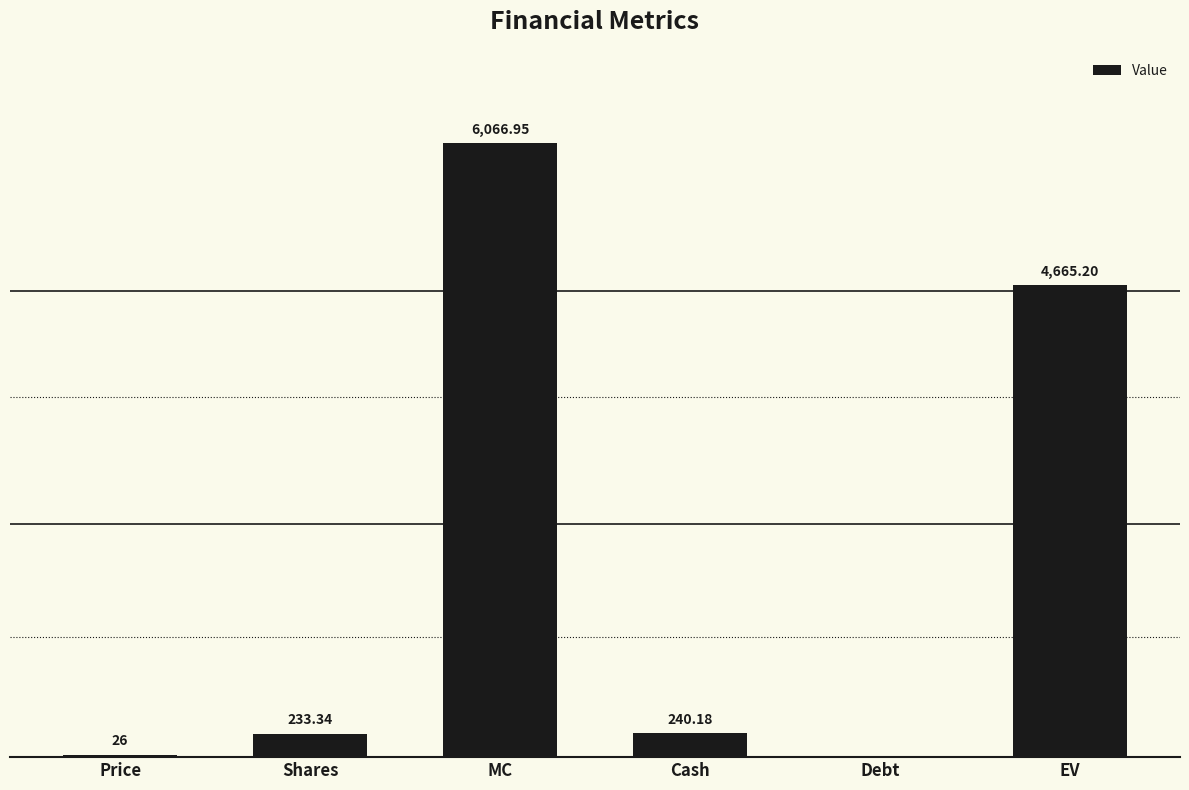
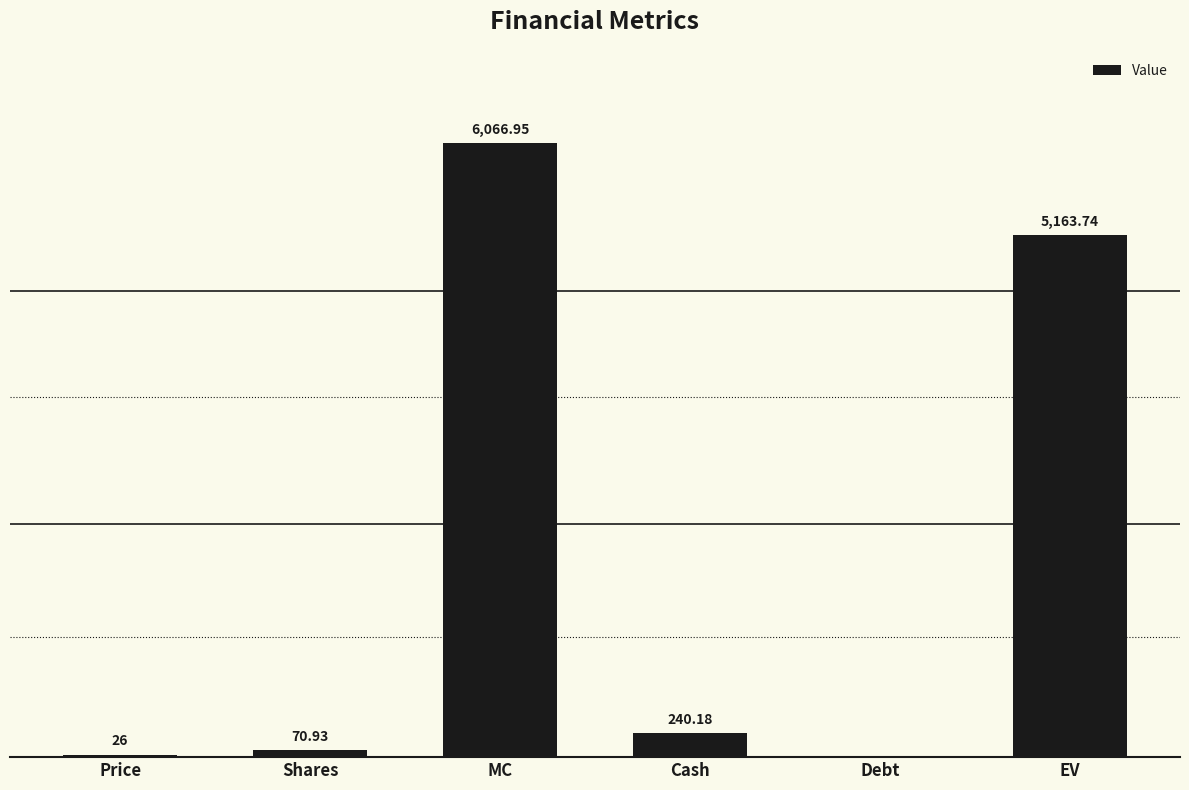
  {
    "Price": "26",
-   "Shares": "233.34",
+   "Shares": "70.93",
    "MC": "6,066.95",
    "Cash": "240.18",
-   "EV": "4,665.20"
+   "EV": "5,163.74"
  }
